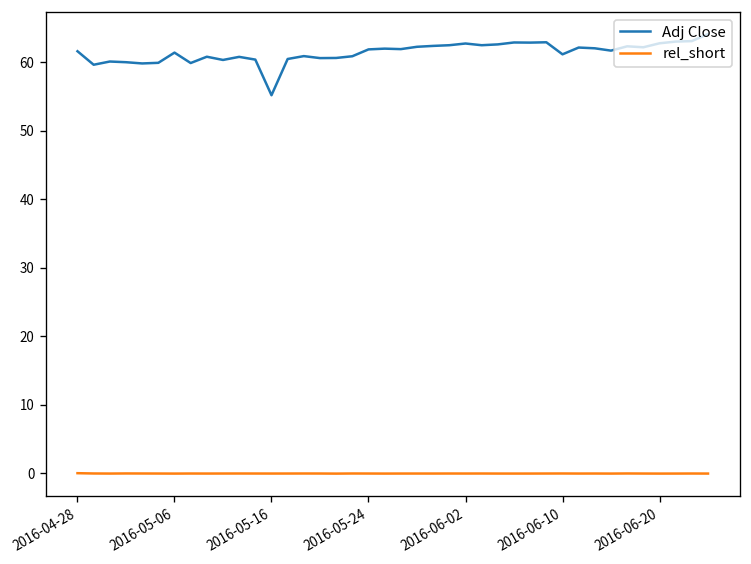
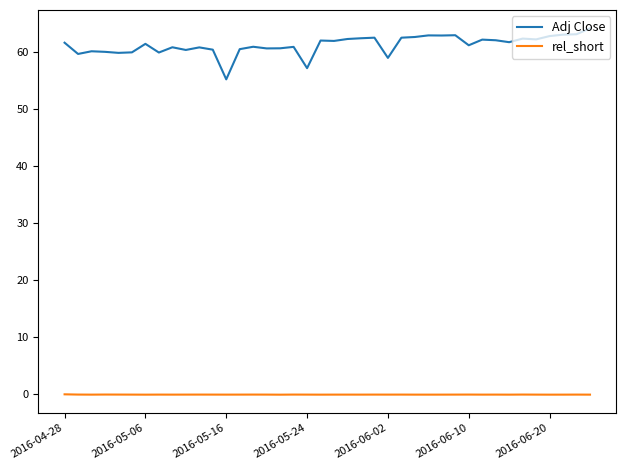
  {
    "Adj Close": {
      "2016-04-28": 62,
      "2016-05-06": 61,
      "2016-05-16": 55,
-     "2016-05-24": 62,
-     "2016-06-02": 63,
+     "2016-05-24": 57,
+     "2016-06-02": 59,
      "2016-06-10": 61
    },
    "rel_short": {
      "2016-04-28": 0,
      "2016-05-06": 0,
      "2016-05-16": 0,
      "2016-05-24": 0,
      "2016-06-02": 0,
      "2016-06-10": 0,
      "2016-06-20": 0
    }
  }
